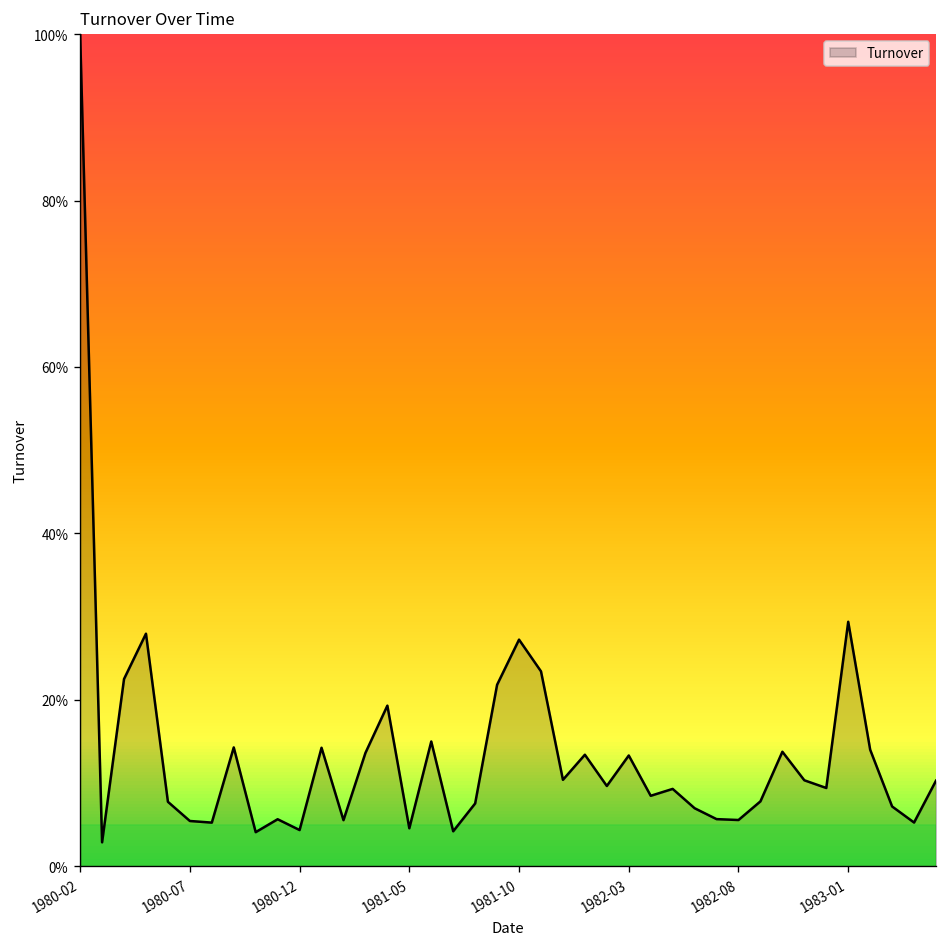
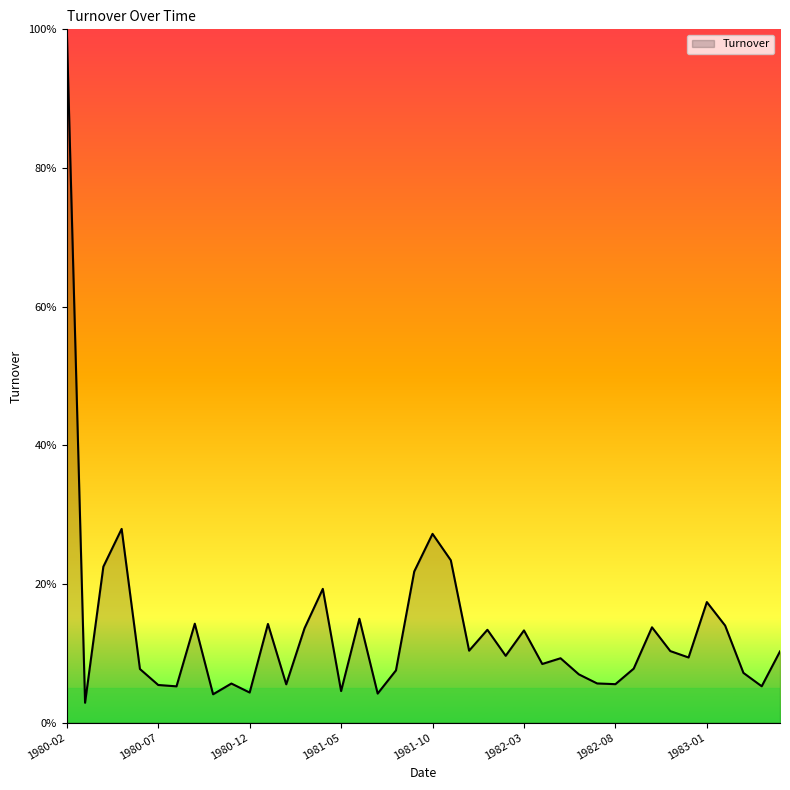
  {
    "1980-02": "100%",
    "1980-07": "5%",
    "1981-10": "27%",
    "1982-03": "13%",
    "1982-08": "6%",
-   "1983-01": "29%"
+   "1983-01": "17%"
  }
